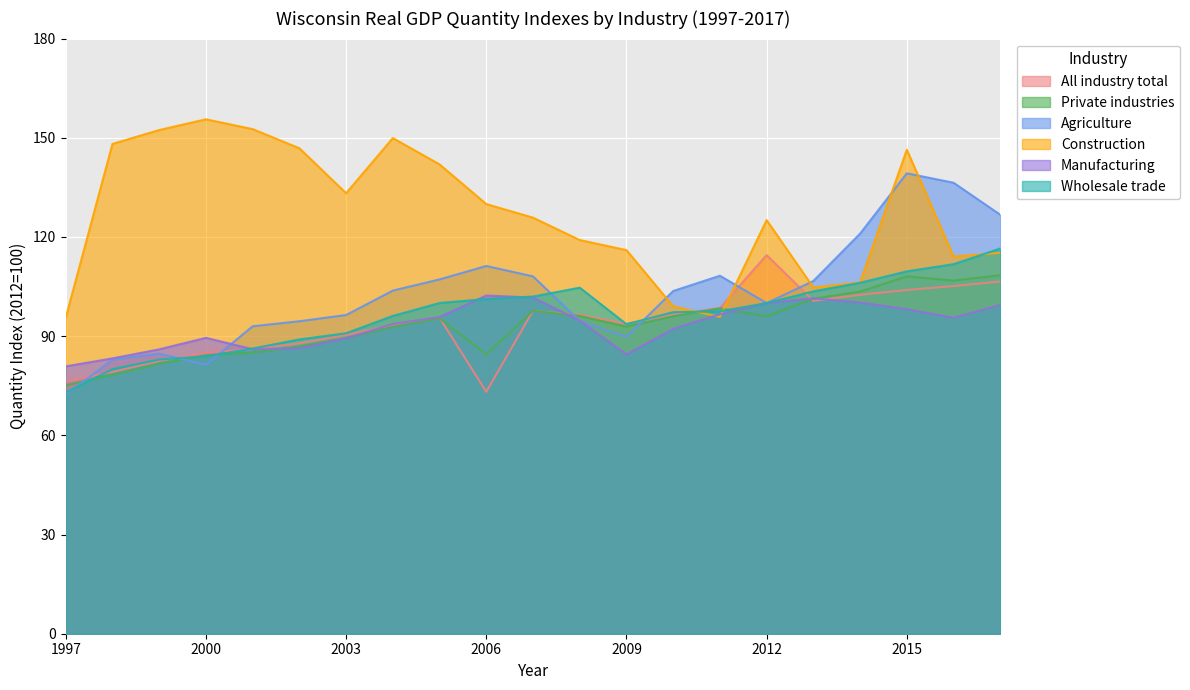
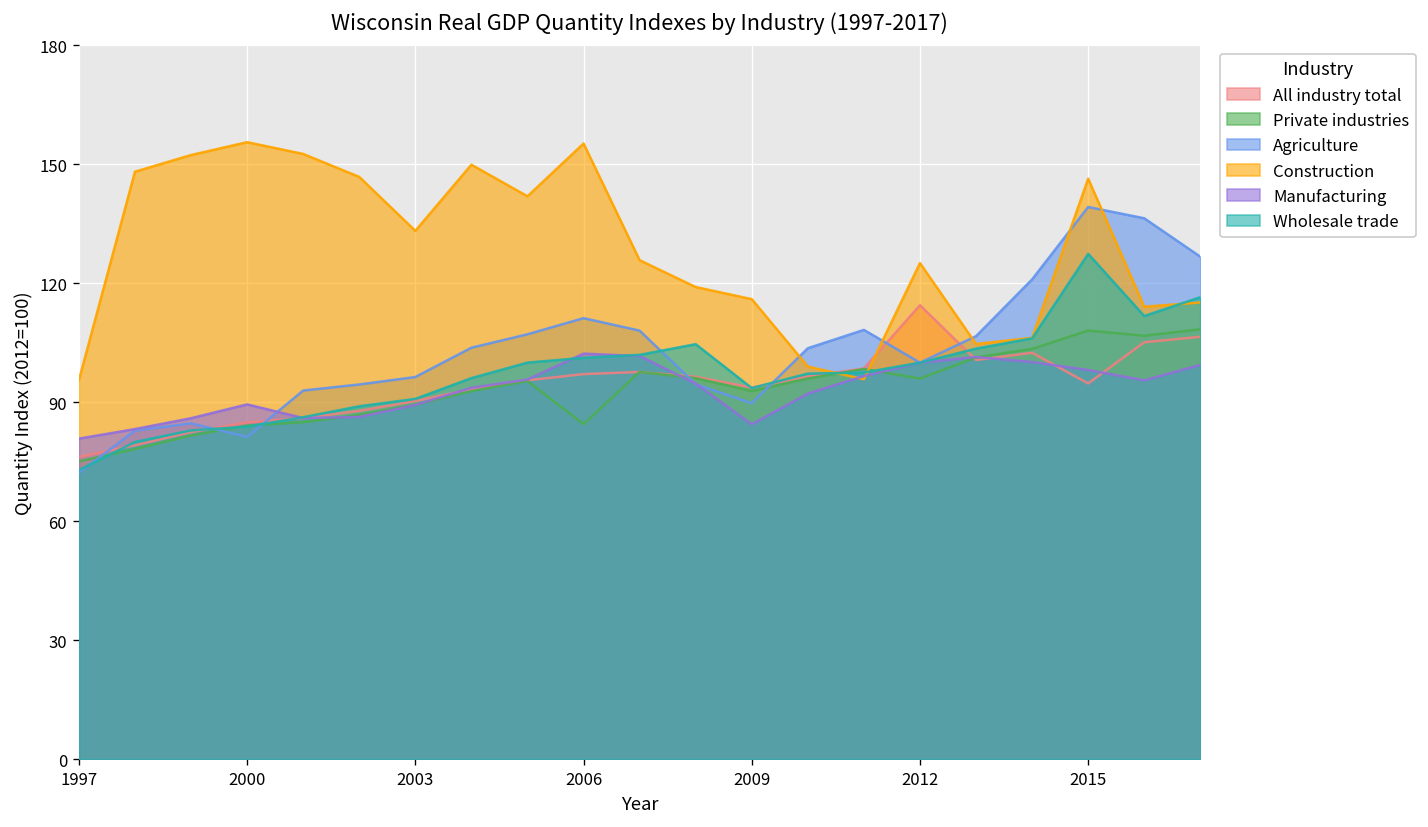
  {
    "All industry total": {
      "1997": 76,
      "2000": 85,
-     "2006": 73,
+     "2006": 97,
      "2012": 115,
-     "2015": 104
+     "2015": 95
    },
    "Private industries": {
      "1997": 75,
      "2006": 85,
      "2009": 93,
      "2012": 96,
      "2015": 108
    },
    "Construction": {
      "1997": 96,
      "2000": 156,
      "2003": 133,
-     "2006": 130,
+     "2006": 155,
      "2009": 116,
      "2012": 125,
      "2015": 146
    },
    "Wholesale trade": {
      "2006": 101,
-     "2015": 110
+     "2015": 127
    }
  }
